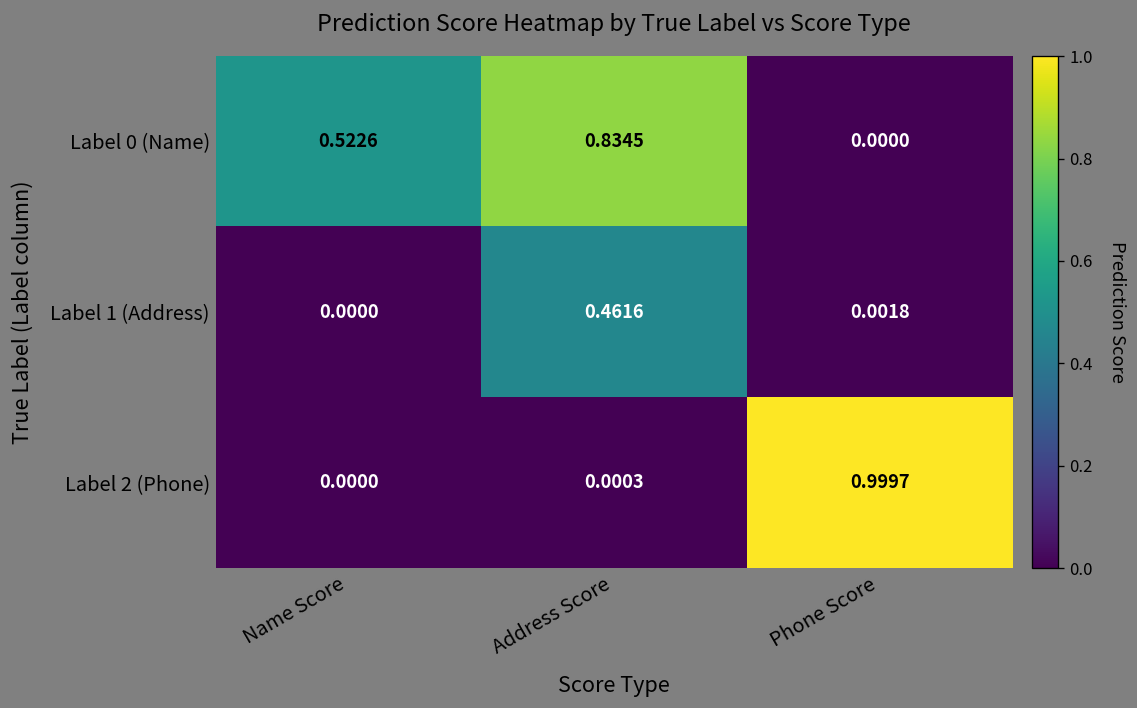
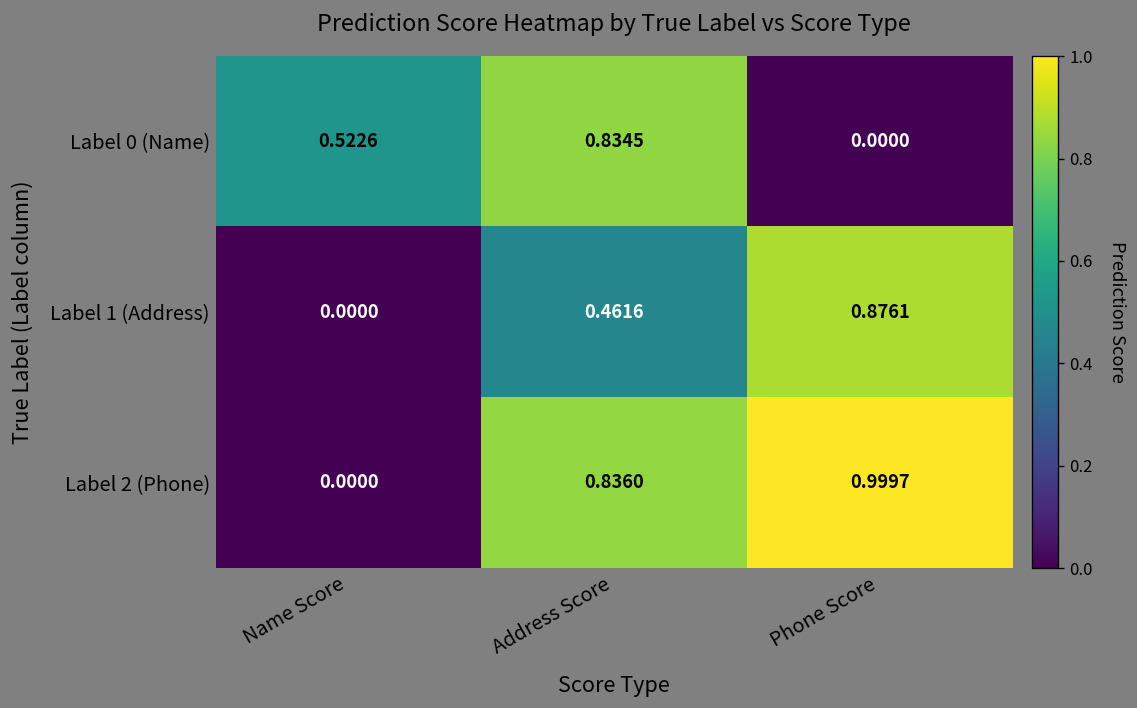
  {
    "Label 0 (Name)": {
      "Name Score": 0.5226,
      "Address Score": 0.8345,
      "Phone Score": 0.0000
    },
    "Label 1 (Address)": {
      "Name Score": 0.0000,
      "Address Score": 0.4616,
-     "Phone Score": 0.0018
+     "Phone Score": 0.8761
    },
    "Label 2 (Phone)": {
      "Name Score": 0.0000,
-     "Address Score": 0.0003,
+     "Address Score": 0.8360,
      "Phone Score": 0.9997
    }
  }
